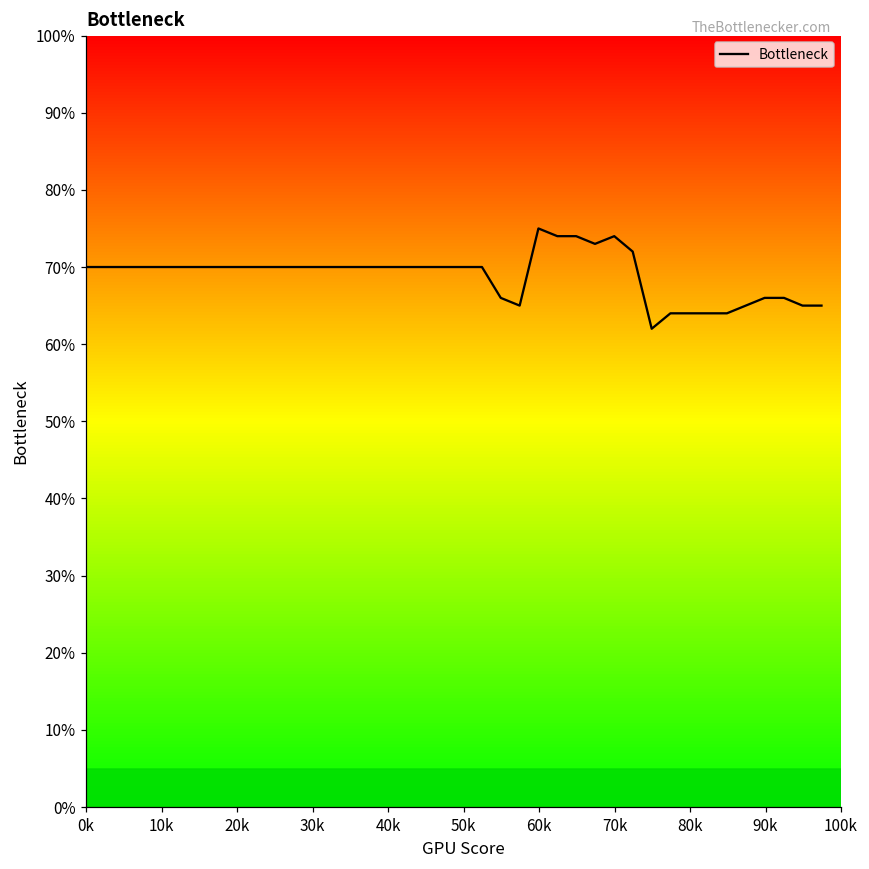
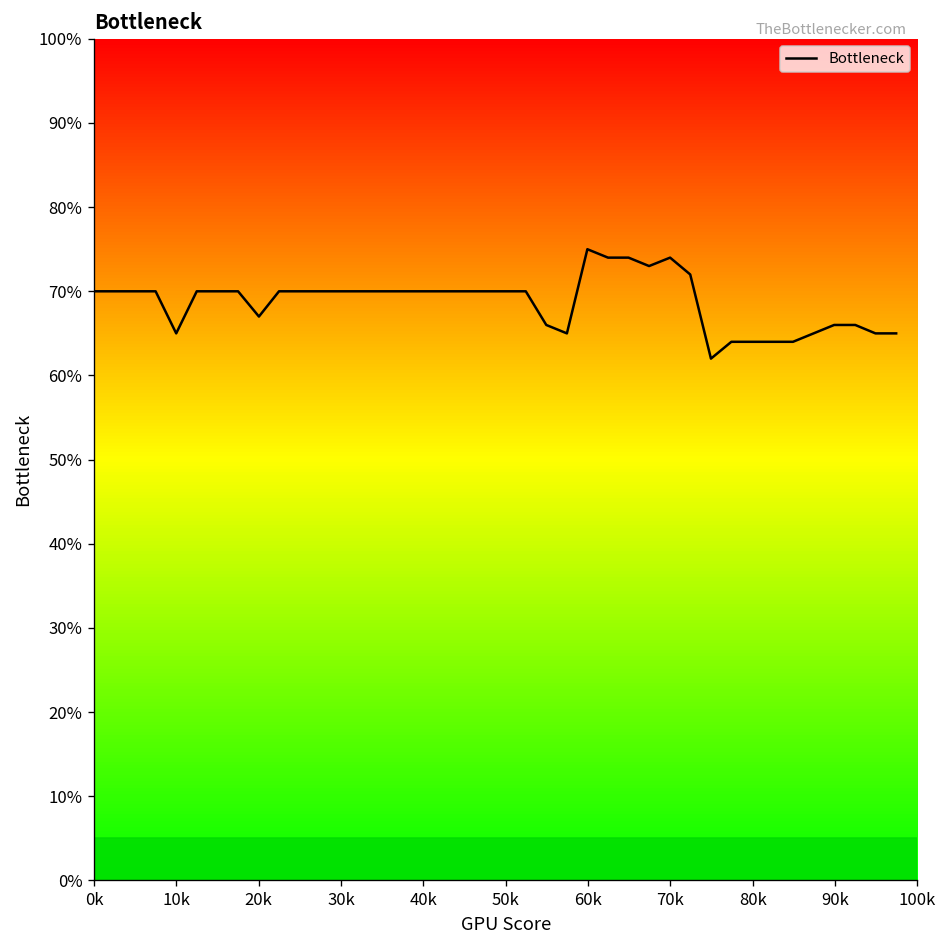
  {
    "0k": "70%",
-   "10k": "70%",
-   "20k": "70%",
+   "10k": "65%",
+   "20k": "67%",
    "30k": "70%",
    "70k": "74%"
  }
